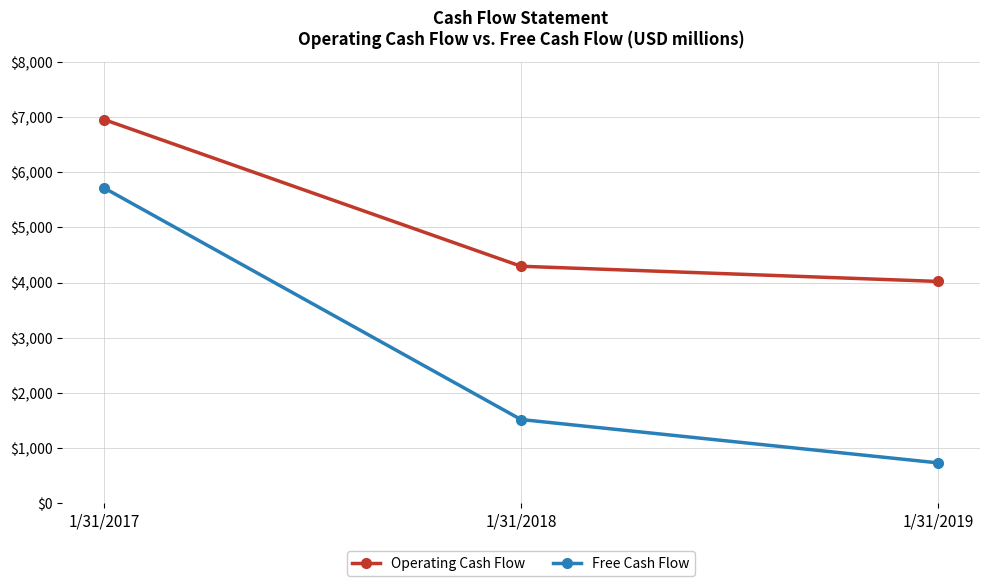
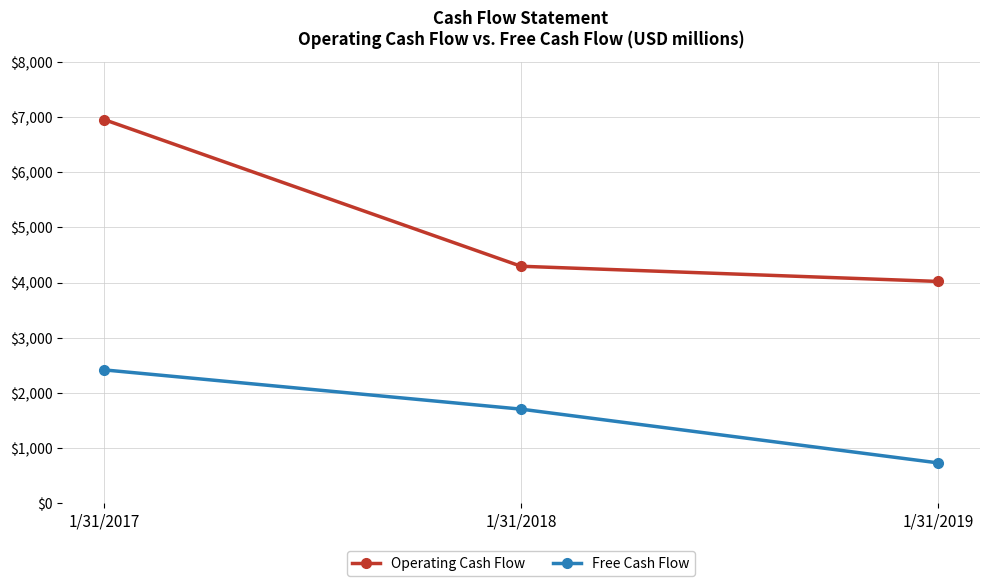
  {
    "Operating Cash Flow": {
      "1/31/2017": "$7,000",
      "1/31/2018": "$4,300",
      "1/31/2019": "$4,000"
    },
    "Free Cash Flow": {
-     "1/31/2017": "$5,700",
-     "1/31/2018": "$1,500",
+     "1/31/2017": "$2,400",
+     "1/31/2018": "$1,700",
      "1/31/2019": "$700"
    }
  }
